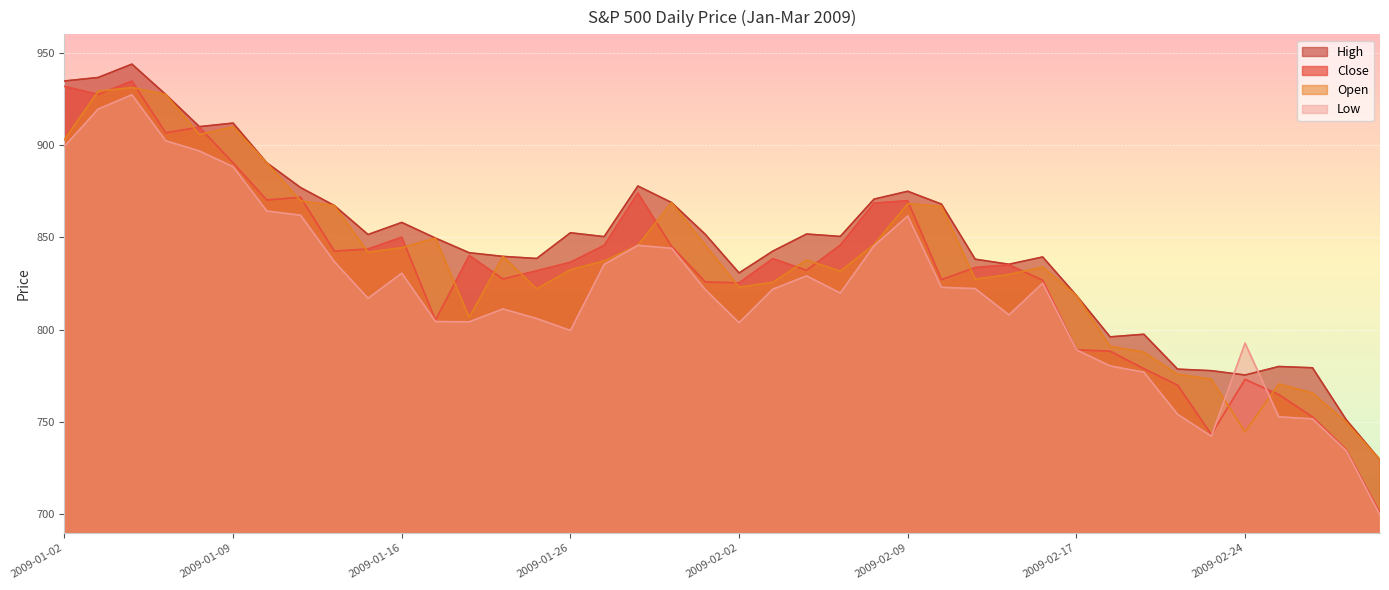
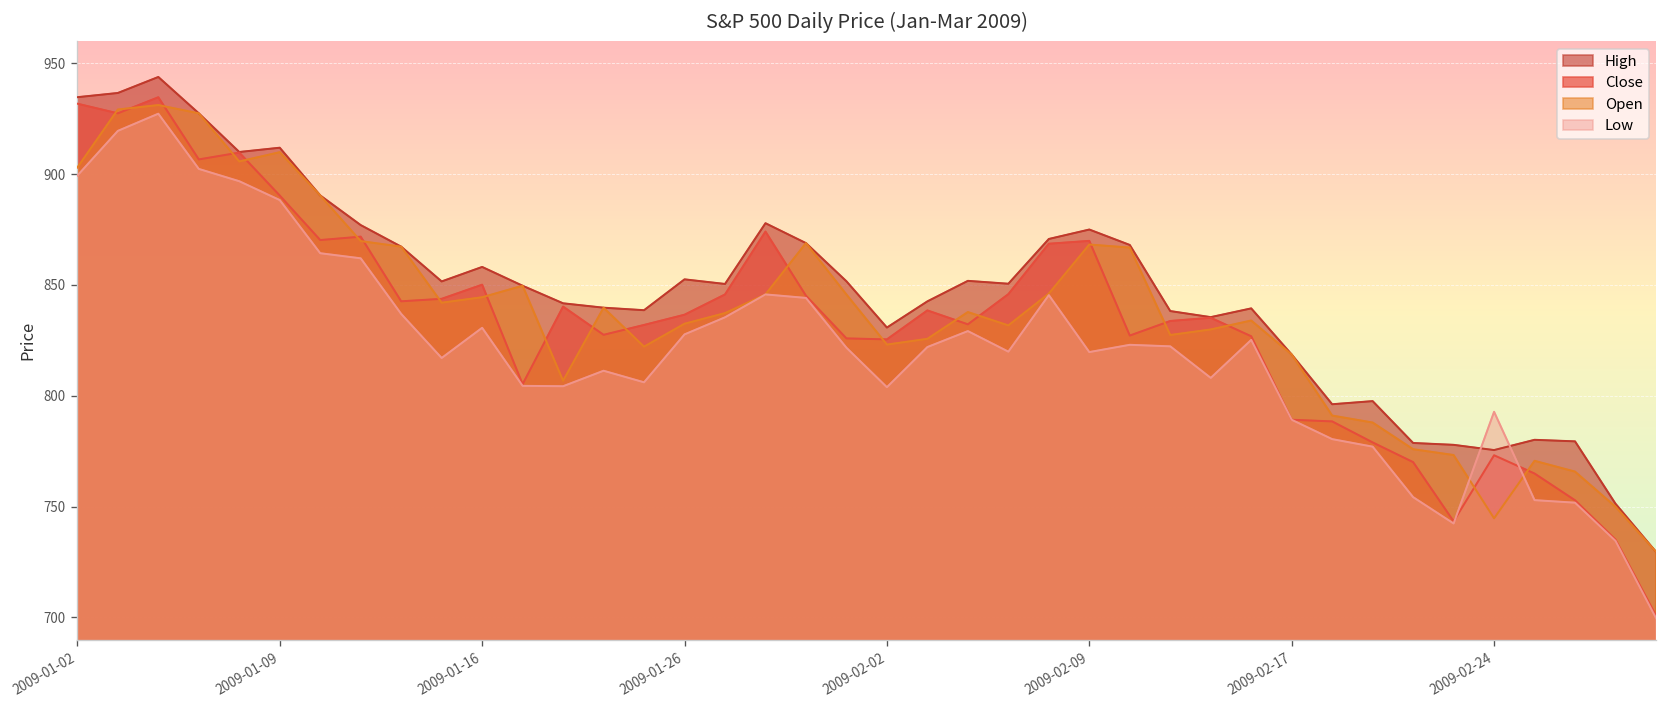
  {
    "Low": {
      "2009-01-02": 899,
      "2009-01-09": 888,
      "2009-01-16": 831,
-     "2009-01-26": 800,
+     "2009-01-26": 828,
      "2009-02-02": 804,
-     "2009-02-09": 862,
+     "2009-02-09": 820,
      "2009-02-24": 793
    }
  }
